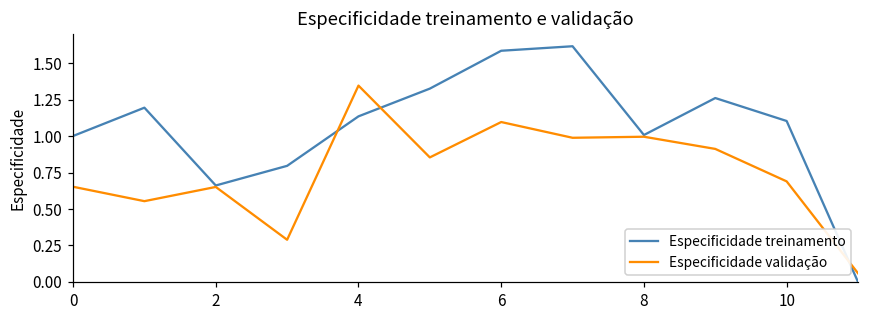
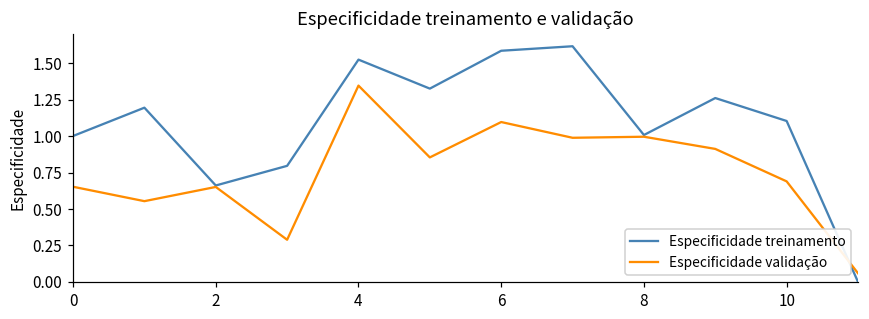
  {
    "Especificidade treinamento": {
      "0": 1.00,
-     "4": 1.14,
+     "4": 1.53,
      "6": 1.59,
      "10": 1.10
    },
    "Especificidade validação": {
      "0": 0.65,
      "4": 1.35,
      "6": 1.10,
      "10": 0.69
    }
  }
